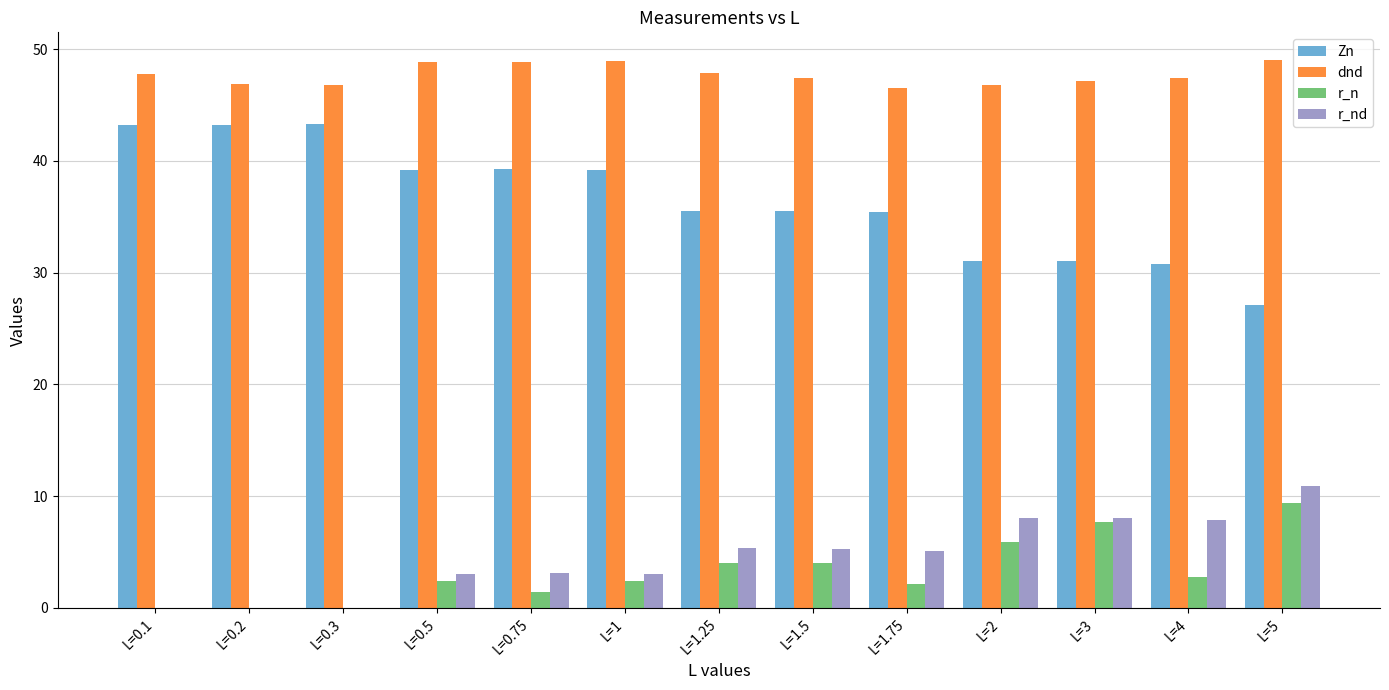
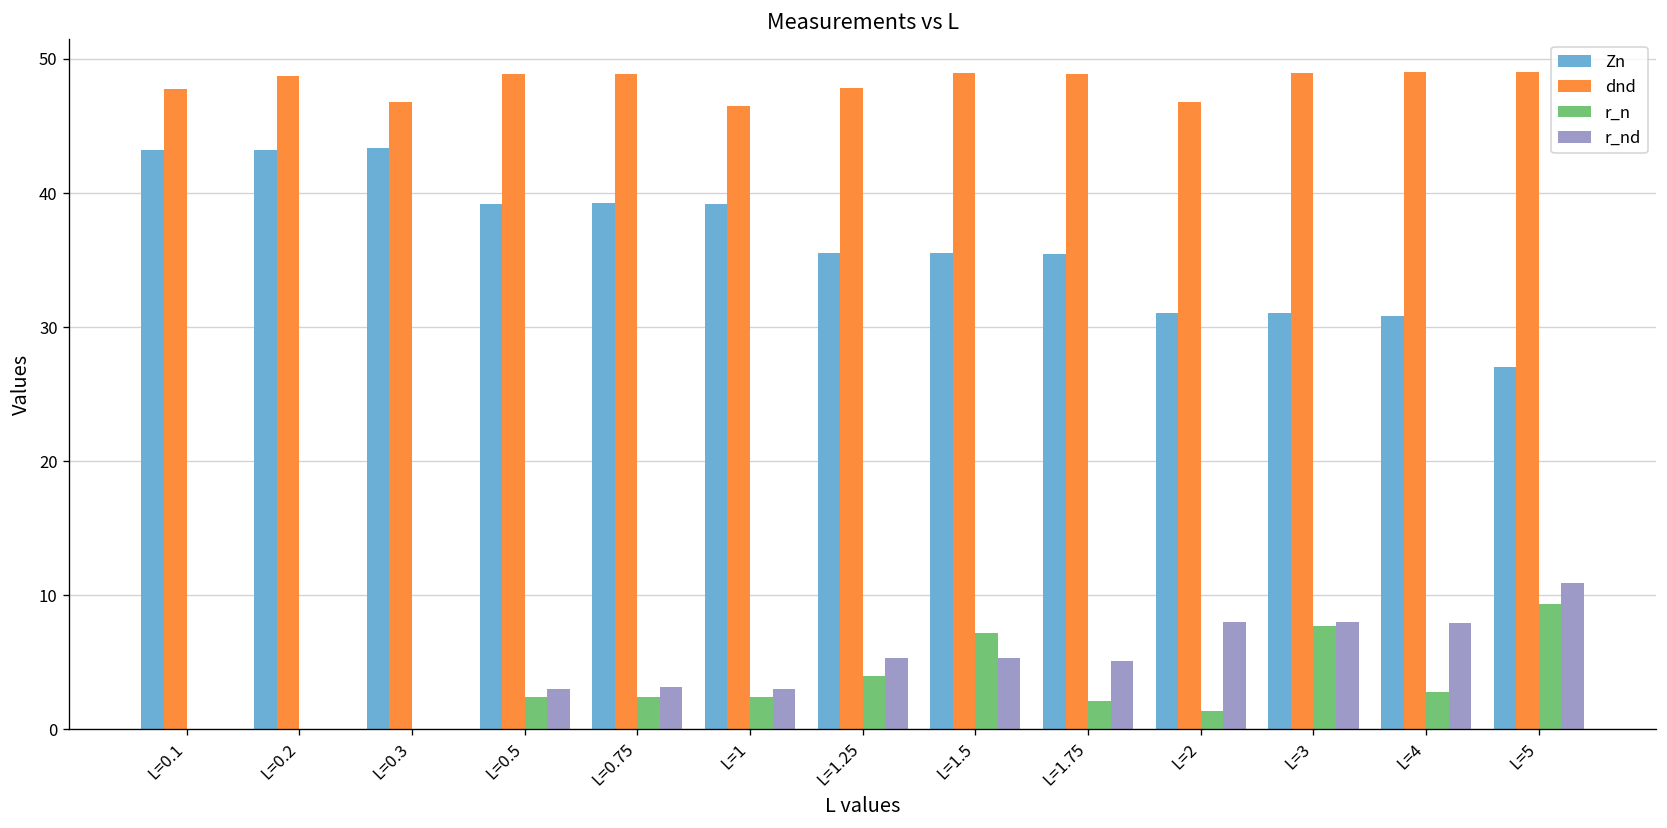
  {
    "dnd": {
      "L=0.1": 47.8,
-     "L=0.2": 46.9,
+     "L=0.2": 48.7,
      "L=0.3": 46.8,
      "L=0.5": 48.9,
      "L=0.75": 48.9,
-     "L=1": 48.9,
+     "L=1": 46.5,
      "L=1.25": 47.8,
-     "L=1.5": 47.4,
-     "L=1.75": 46.5,
+     "L=1.5": 49.0,
+     "L=1.75": 48.9,
      "L=2": 46.8,
-     "L=3": 47.2,
-     "L=4": 47.4,
+     "L=3": 49.0,
+     "L=4": 49.0,
      "L=5": 49.1
    },
    "r_n": {
      "L=0.1": 0.0,
      "L=0.2": 0.0,
      "L=0.3": 0.0,
      "L=0.5": 2.4,
-     "L=0.75": 1.4,
+     "L=0.75": 2.4,
      "L=1": 2.4,
      "L=1.25": 4.0,
-     "L=1.5": 4.0,
+     "L=1.5": 7.2,
      "L=1.75": 2.1,
-     "L=2": 5.9,
+     "L=2": 1.4,
      "L=3": 7.7,
      "L=4": 2.8,
      "L=5": 9.4
    }
  }
